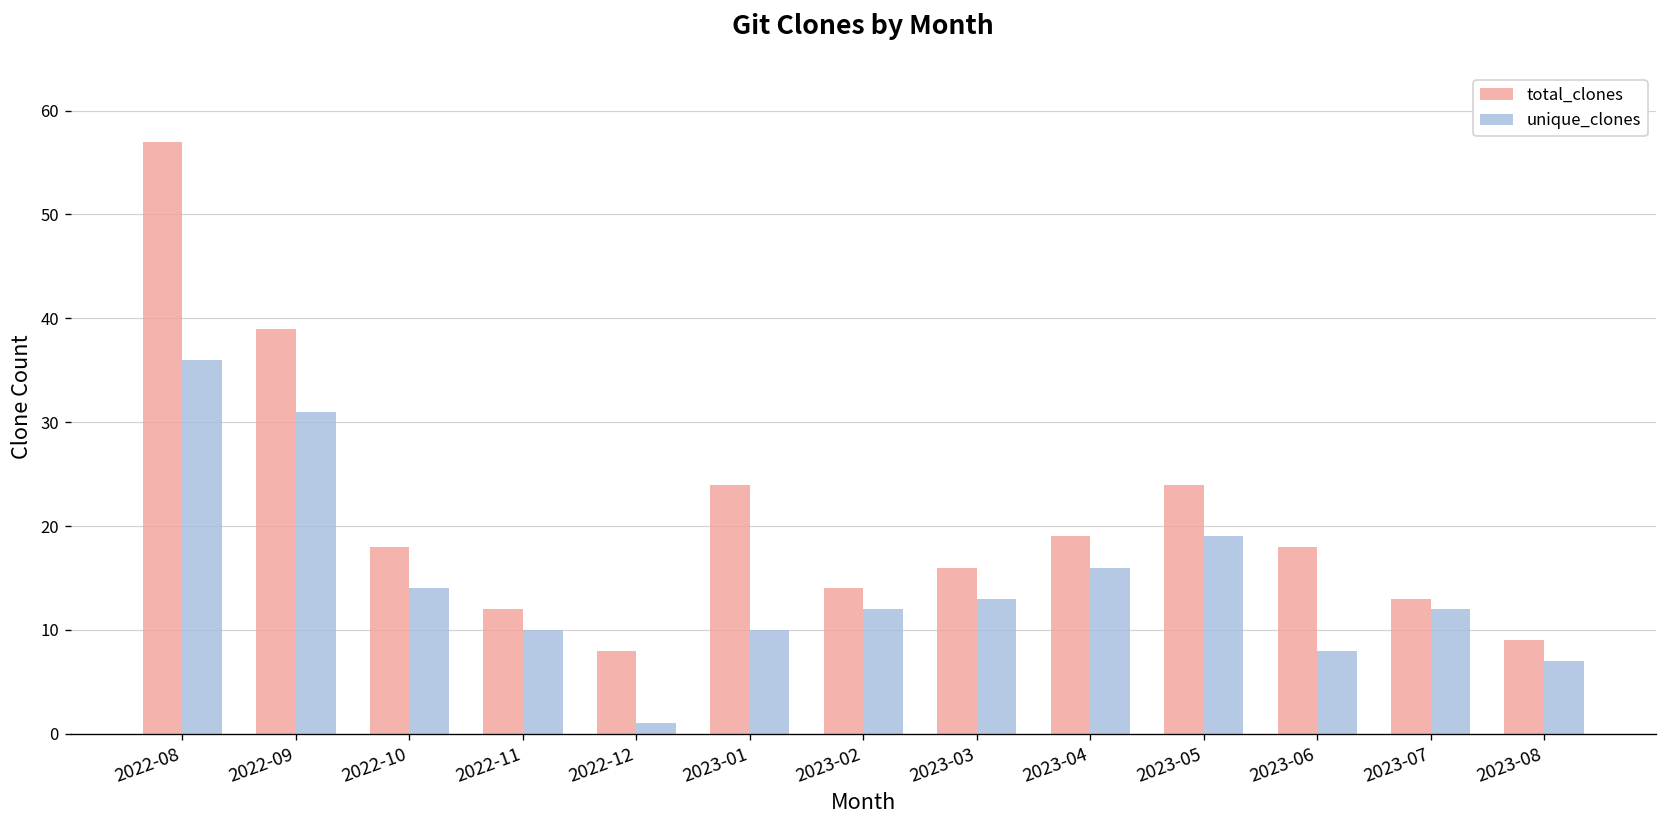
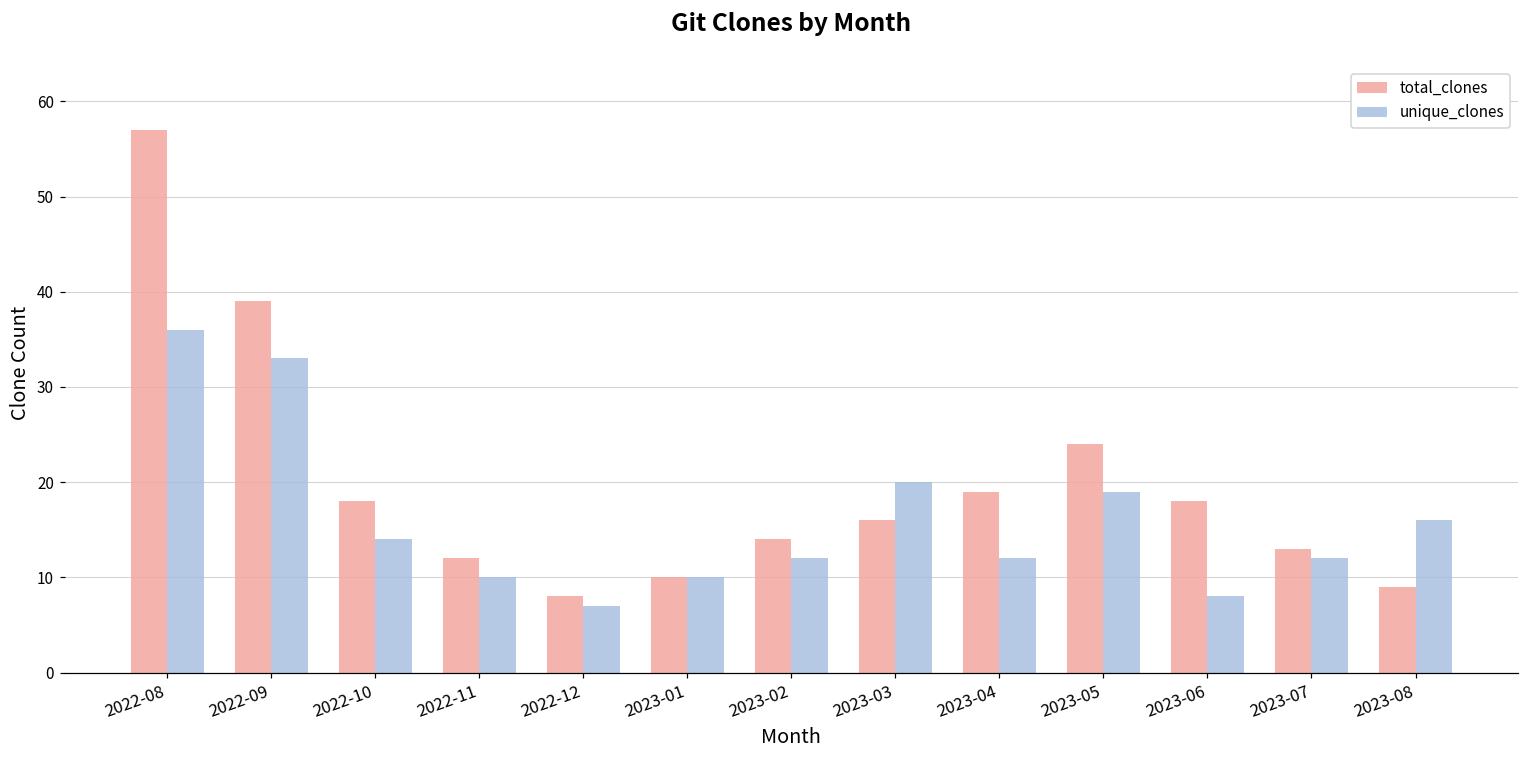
  {
    "total_clones": {
      "2022-08": 57,
      "2022-09": 39,
      "2022-10": 18,
      "2022-11": 12,
      "2022-12": 8,
-     "2023-01": 24,
+     "2023-01": 10,
      "2023-02": 14,
      "2023-03": 16,
      "2023-04": 19,
      "2023-05": 24,
      "2023-06": 18,
      "2023-07": 13,
      "2023-08": 9
    },
    "unique_clones": {
      "2022-08": 36,
-     "2022-09": 31,
+     "2022-09": 33,
      "2022-10": 14,
      "2022-11": 10,
-     "2022-12": 1,
+     "2022-12": 7,
      "2023-01": 10,
      "2023-02": 12,
-     "2023-03": 13,
-     "2023-04": 16,
+     "2023-03": 20,
+     "2023-04": 12,
      "2023-05": 19,
      "2023-06": 8,
      "2023-07": 12,
-     "2023-08": 7
+     "2023-08": 16
    }
  }
